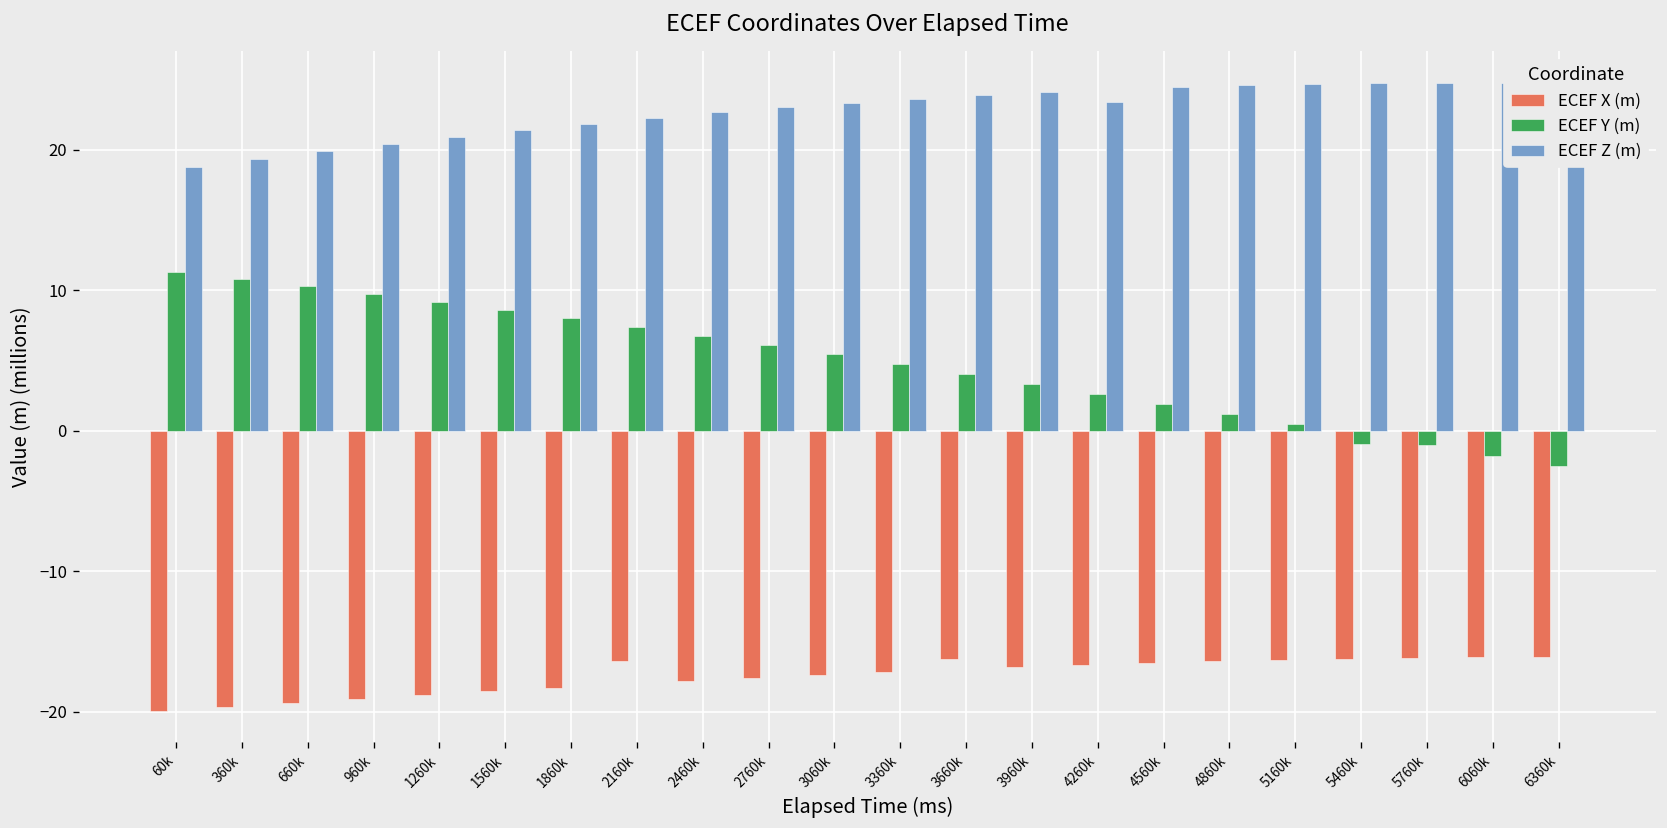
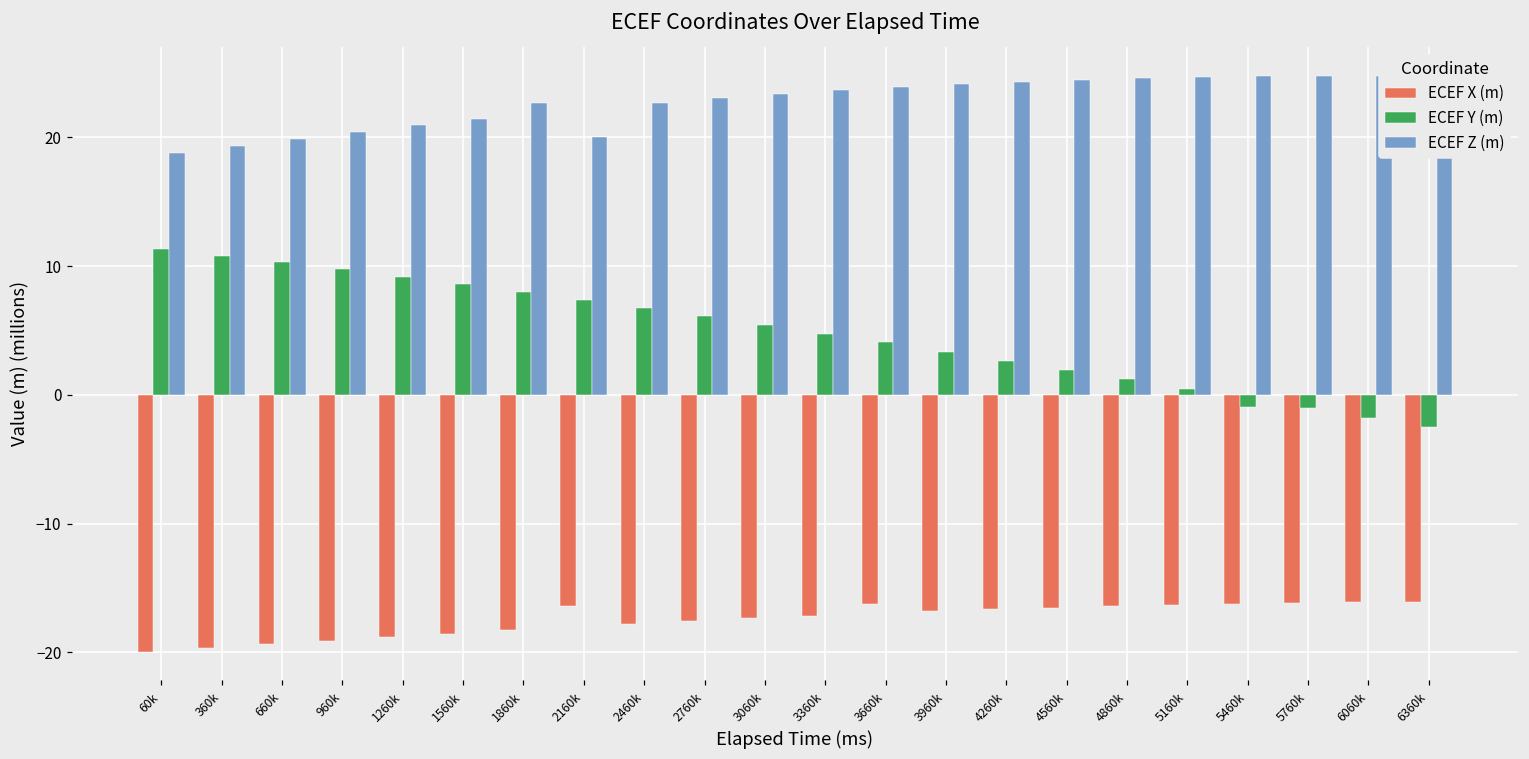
  {
    "ECEF X (m)": {
      "60k": -19.9,
      "360k": -19.6,
      "660k": -19.4,
      "960k": -19.1,
      "1260k": -18.8,
      "1560k": -18.5,
      "1860k": -18.3,
      "2160k": -16.4,
      "2460k": -17.8,
      "2760k": -17.6,
      "3060k": -17.4,
      "3360k": -17.2,
      "3660k": -16.3,
      "3960k": -16.8,
      "4260k": -16.7,
      "4560k": -16.5,
      "4860k": -16.4,
      "5160k": -16.3,
      "5460k": -16.2,
      "5760k": -16.2,
      "6060k": -16.1,
      "6360k": -16.1
    },
    "ECEF Y (m)": {
      "60k": 11.3,
      "360k": 10.8,
      "660k": 10.3,
      "960k": 9.7,
      "1260k": 9.2,
      "1560k": 8.6,
      "1860k": 8.0,
      "2160k": 7.4,
      "2460k": 6.8,
      "2760k": 6.1,
      "3060k": 5.4,
      "3360k": 4.8,
      "3660k": 4.1,
      "3960k": 3.4,
      "4260k": 2.6,
      "4560k": 1.9,
      "4860k": 1.2,
      "5160k": 0.5,
      "5460k": -1.0,
      "5760k": -1.0,
      "6060k": -1.8,
      "6360k": -2.5
    },
    "ECEF Z (m)": {
      "60k": 18.7,
      "360k": 19.3,
      "660k": 19.9,
      "960k": 20.4,
      "1260k": 20.9,
      "1560k": 21.4,
-     "1860k": 21.9,
-     "2160k": 22.3,
+     "1860k": 22.7,
+     "2160k": 20.0,
      "2460k": 22.7,
      "2760k": 23.0,
      "3060k": 23.4,
      "3360k": 23.6,
      "3660k": 23.9,
      "3960k": 24.1,
-     "4260k": 23.4,
+     "4260k": 24.3,
      "4560k": 24.5,
      "4860k": 24.6,
      "5160k": 24.7,
      "5460k": 24.8,
      "5760k": 24.8
    }
  }
